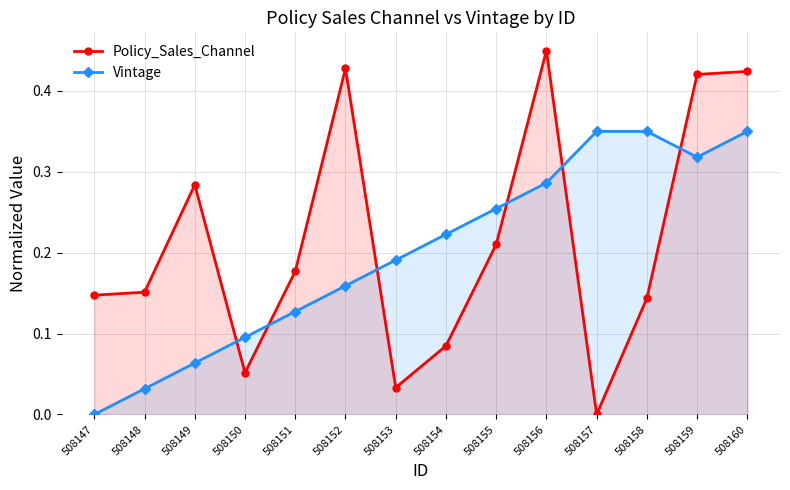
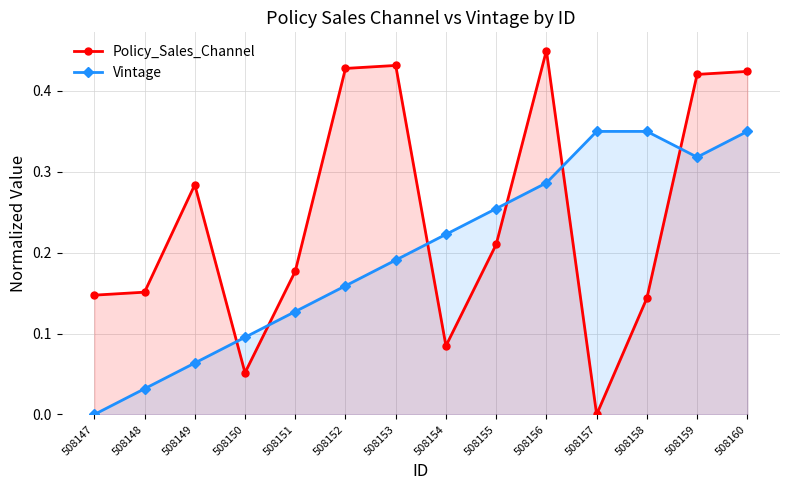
  {
    "Policy_Sales_Channel": {
      "508147": 0.15,
      "508148": 0.15,
      "508149": 0.28,
      "508150": 0.05,
      "508151": 0.18,
      "508152": 0.43,
-     "508153": 0.03,
+     "508153": 0.43,
      "508154": 0.08,
      "508155": 0.21,
      "508156": 0.45,
      "508157": 0.00,
      "508158": 0.14,
      "508159": 0.42,
      "508160": 0.42
    },
    "Vintage": {
      "508147": 0.00,
      "508148": 0.03,
      "508149": 0.06,
      "508150": 0.10,
      "508151": 0.13,
      "508152": 0.16,
      "508153": 0.19,
      "508154": 0.22,
      "508155": 0.25,
      "508156": 0.29,
      "508157": 0.35,
      "508158": 0.35,
      "508159": 0.32,
      "508160": 0.35
    }
  }
